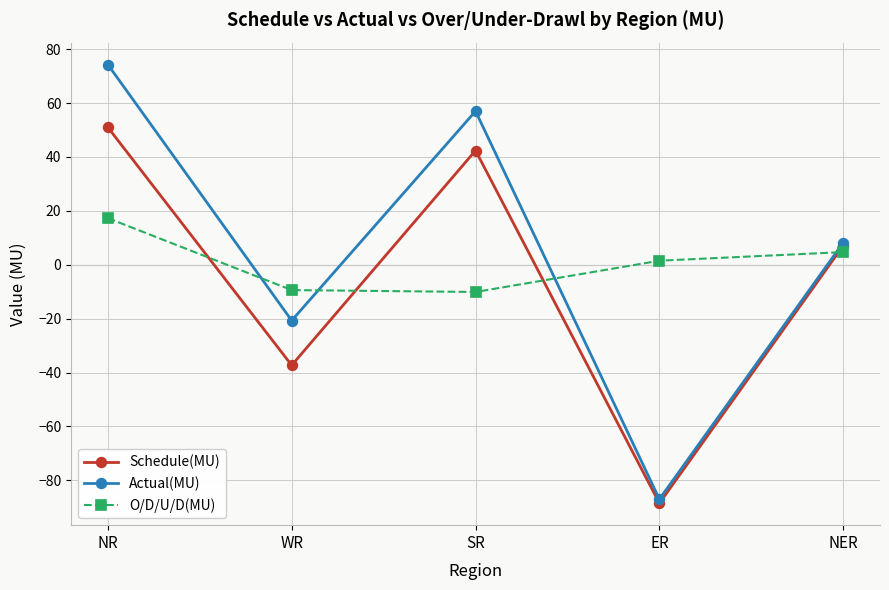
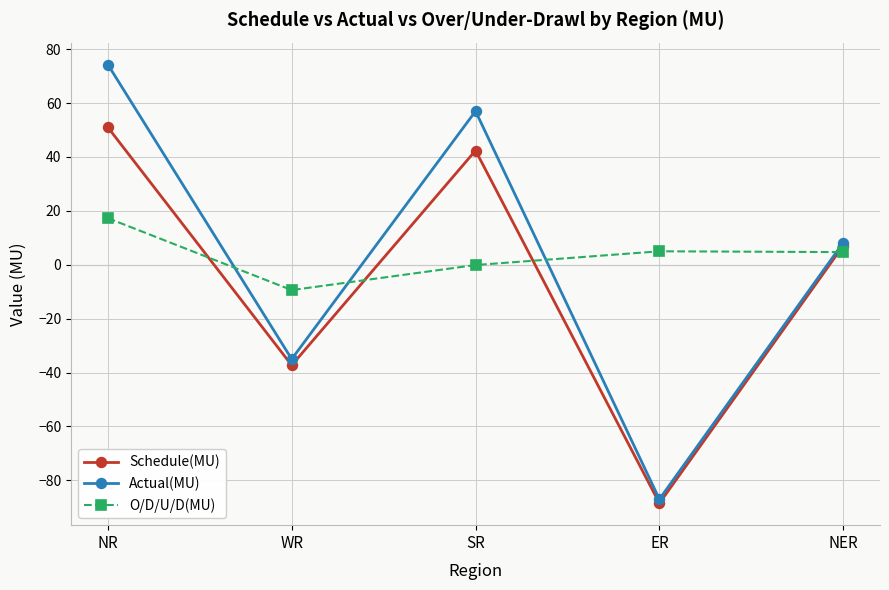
  {
    "Schedule(MU)": {
      "NR": 51,
      "WR": -37,
      "SR": 42,
      "ER": -89,
      "NER": 7
    },
    "Actual(MU)": {
      "NR": 74,
-     "WR": -21,
+     "WR": -35,
      "SR": 57,
      "ER": -87,
      "NER": 8
    },
    "O/D/U/D(MU)": {
      "NR": 17,
      "WR": -9,
-     "SR": -10,
-     "ER": 2,
+     "SR": 0,
+     "ER": 5,
      "NER": 5
    }
  }
